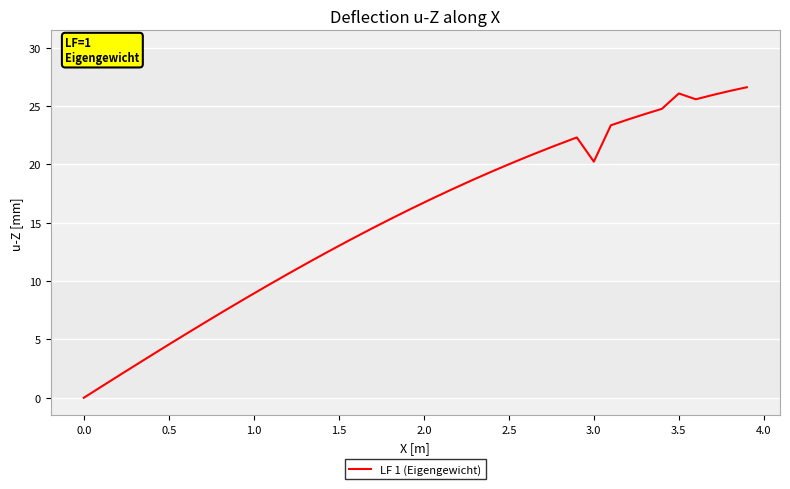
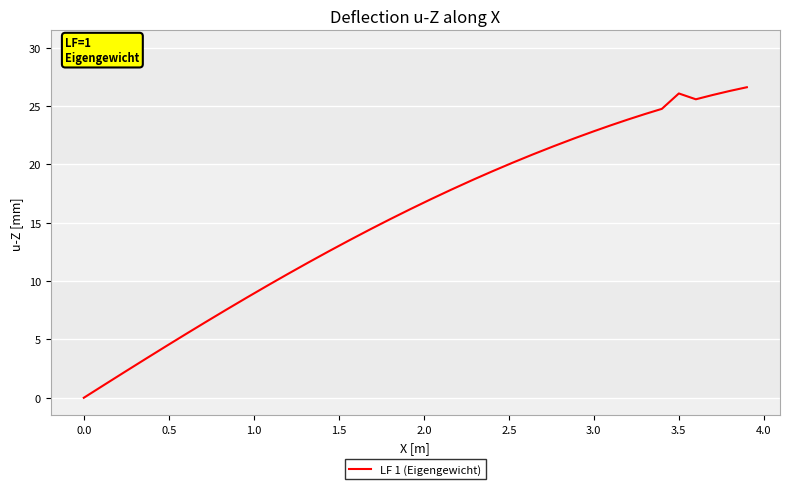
  {
    "0.0": 0.0,
    "0.5": 4.6,
-   "3.0": 20.2,
+   "3.0": 22.8,
    "3.5": 26.1
  }
